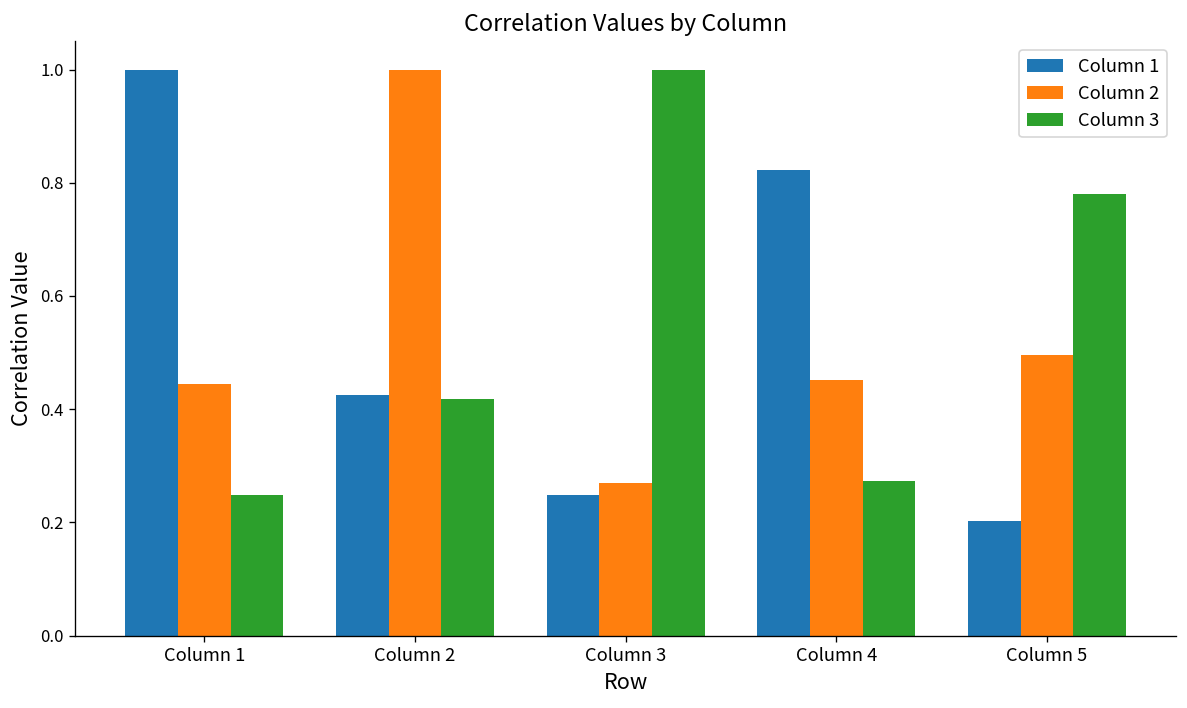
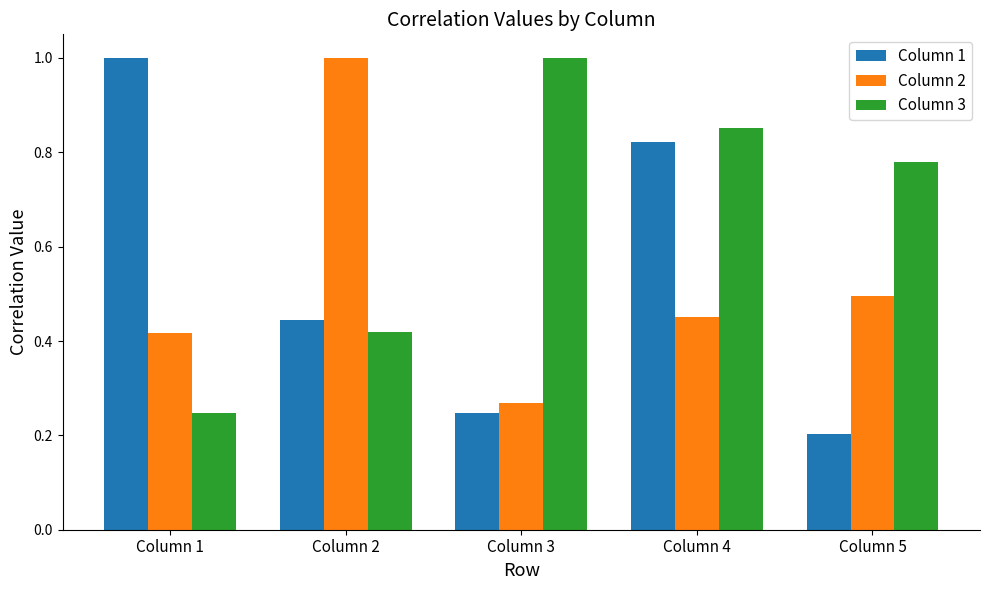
  {
    "Column 1": {
      "Column 1": 1.00,
-     "Column 2": 0.43,
+     "Column 2": 0.44,
      "Column 3": 0.25,
      "Column 4": 0.82,
      "Column 5": 0.20
    },
    "Column 2": {
-     "Column 1": 0.44,
+     "Column 1": 0.42,
      "Column 2": 1.00,
      "Column 3": 0.27,
      "Column 4": 0.45,
      "Column 5": 0.50
    },
    "Column 3": {
      "Column 1": 0.25,
      "Column 2": 0.42,
      "Column 3": 1.00,
-     "Column 4": 0.27,
+     "Column 4": 0.85,
      "Column 5": 0.78
    }
  }
